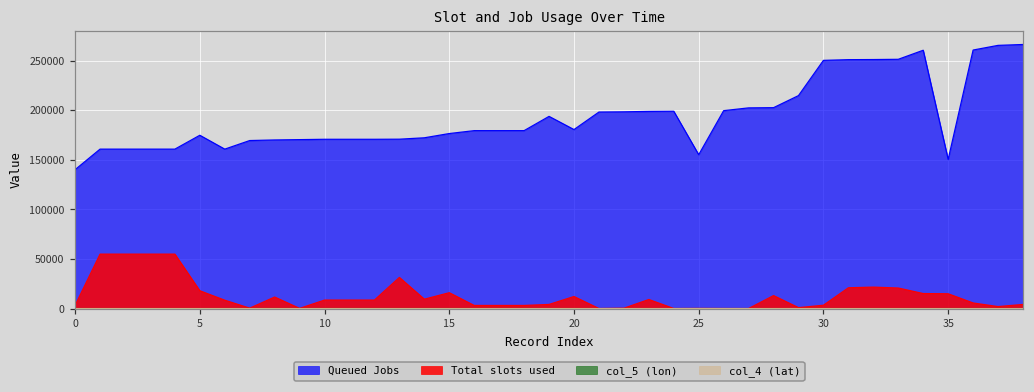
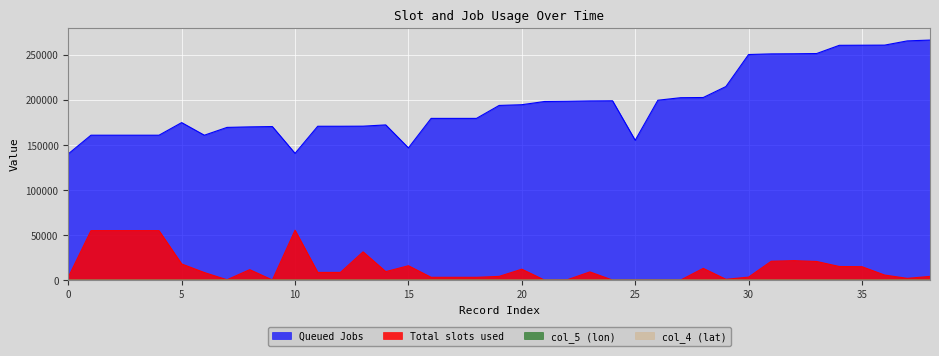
  {
    "Queued Jobs": {
      "0": 140000,
      "5": 170000,
-     "10": 170000,
-     "15": 180000,
-     "20": 180000,
+     "10": 140000,
+     "15": 150000,
+     "20": 190000,
      "25": 160000,
      "30": 250000,
-     "35": 150000
+     "35": 260000
    },
    "Total slots used": {
      "0": 0,
      "5": 20000,
-     "10": 10000,
+     "10": 60000,
      "15": 20000,
      "20": 10000,
      "30": 0,
      "35": 10000
    },
    "col_4 (lat)": {
      "0": 0,
      "5": 0,
      "10": 0,
      "15": 0,
      "20": 0,
      "30": 0,
      "35": 0
    }
  }
